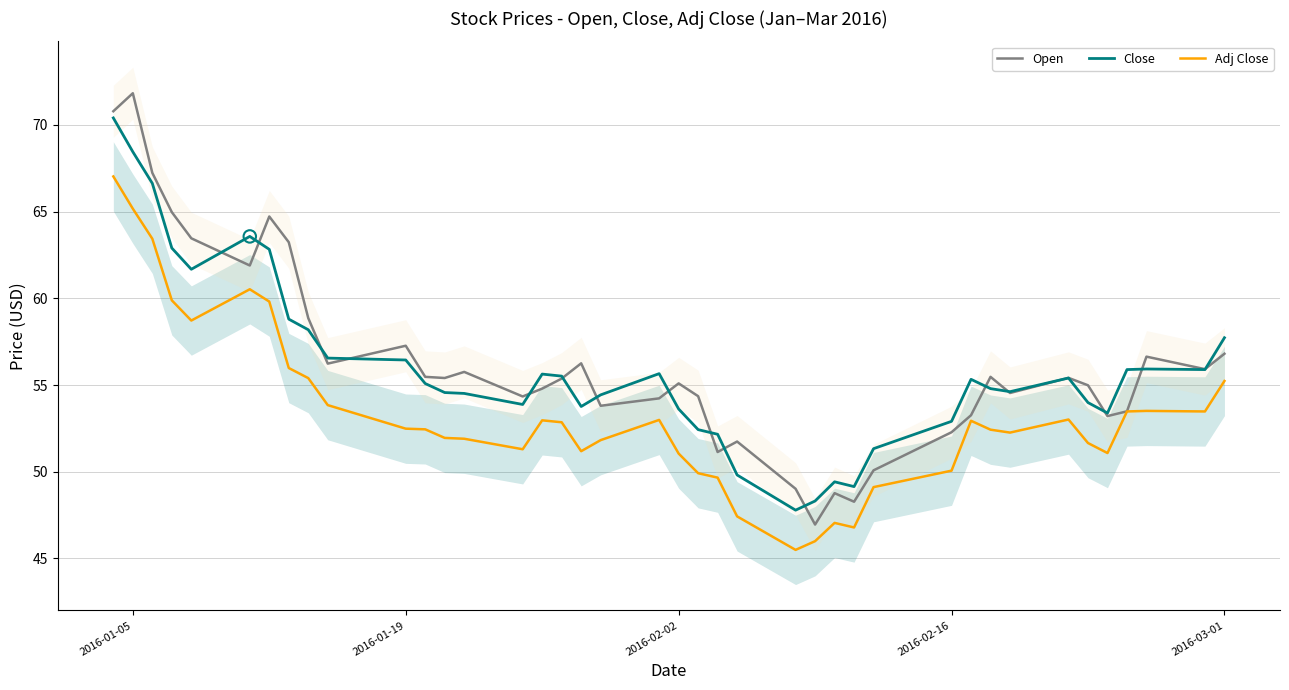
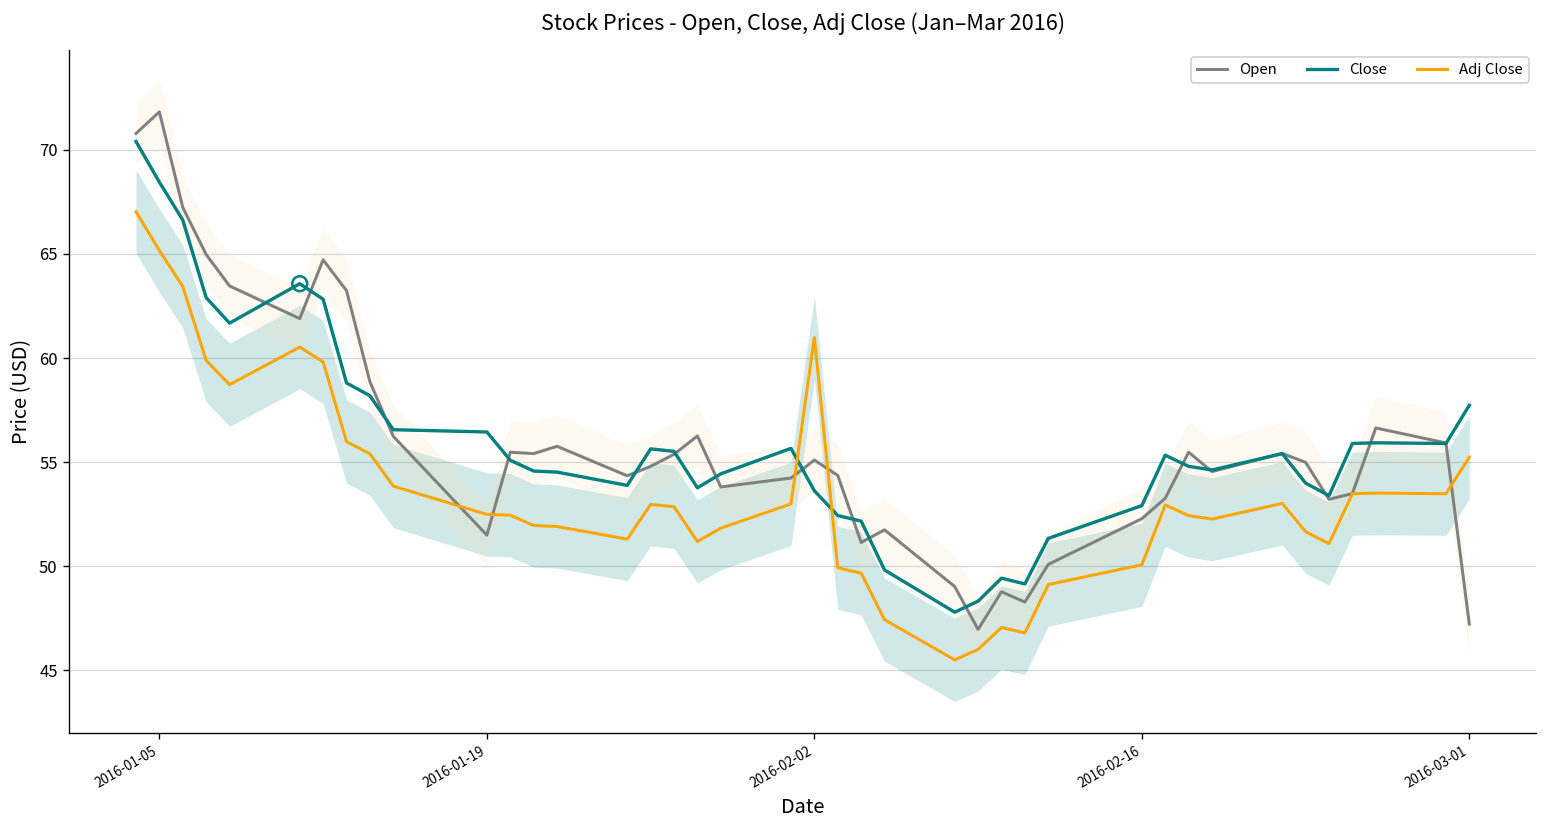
  {
    "Open": {
      "2016-01-05": 71.8,
-     "2016-01-19": 57.3,
+     "2016-01-19": 51.5,
      "2016-02-02": 55.1,
      "2016-02-16": 52.3,
-     "2016-03-01": 56.8
+     "2016-03-01": 47.2
    },
    "Adj Close": {
      "2016-01-05": 65.2,
      "2016-01-19": 52.5,
-     "2016-02-02": 51.1,
+     "2016-02-02": 61.0,
      "2016-02-16": 50.1,
      "2016-03-01": 55.2
    }
  }
